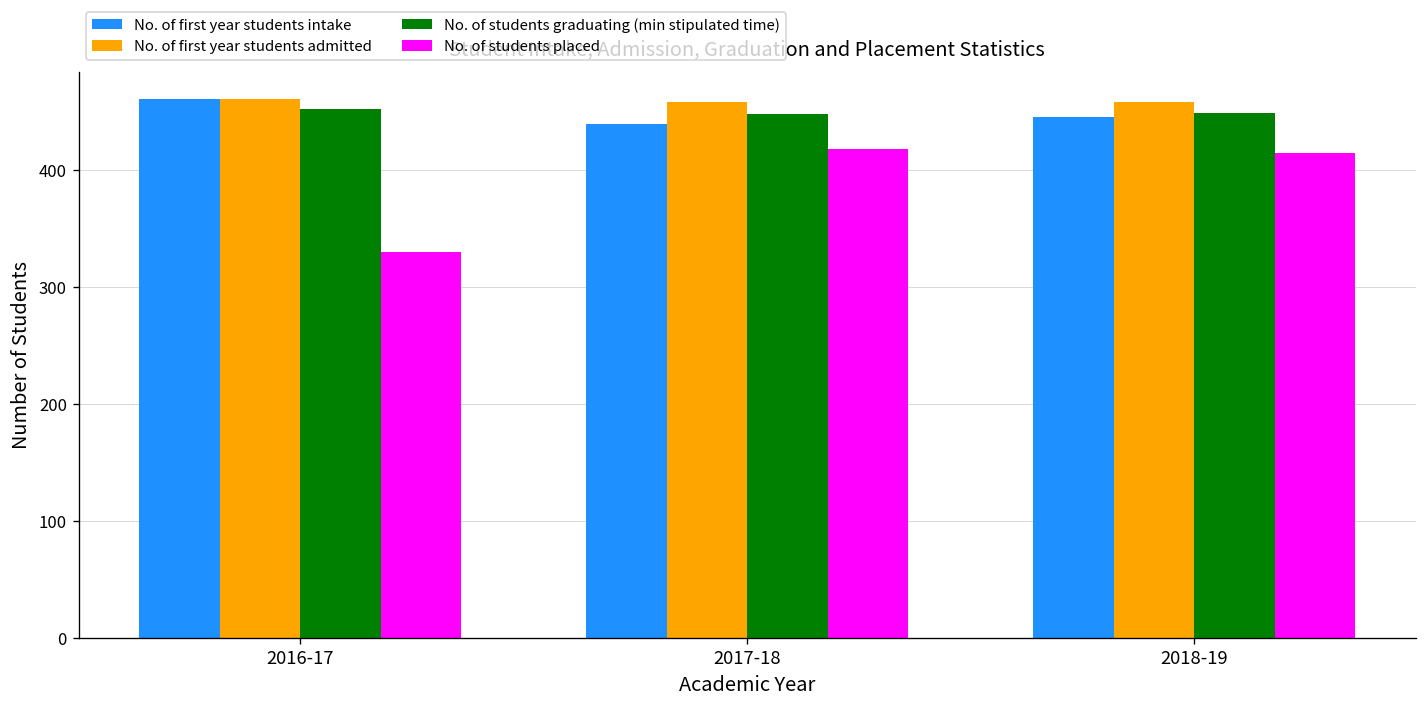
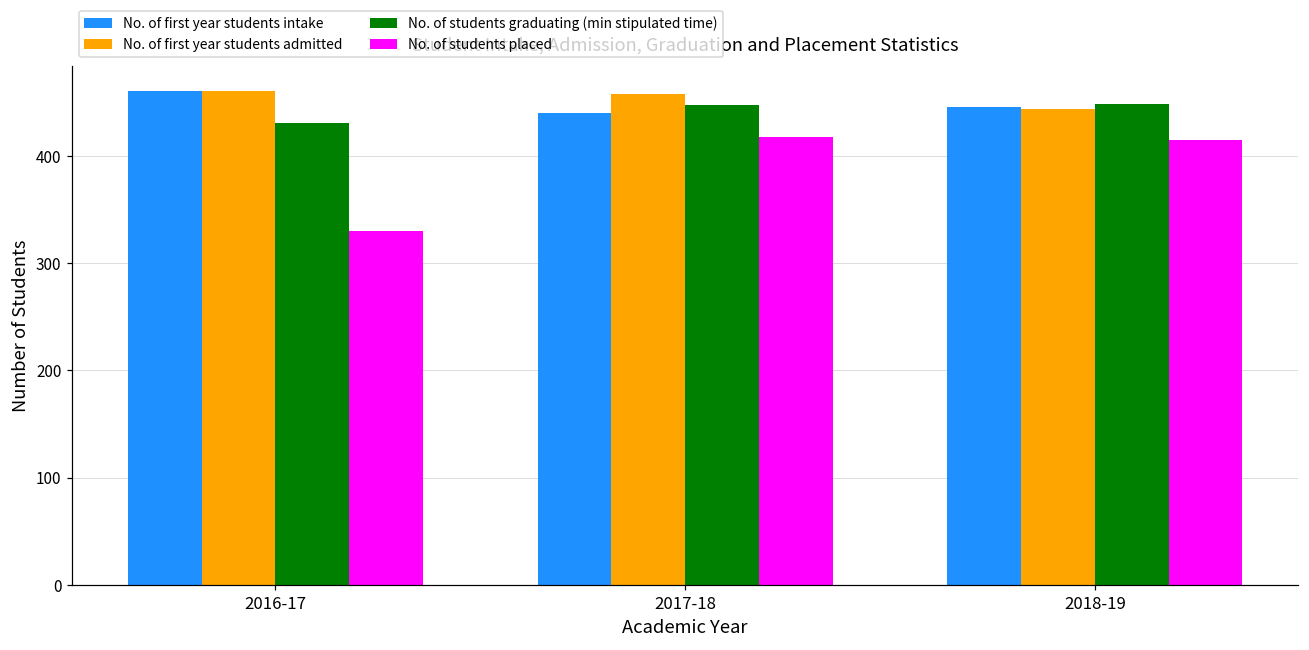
  {
    "No. of first year students intake": {
      "2016-17": 460,
      "2017-18": 440,
      "2018-19": 450
    },
    "No. of first year students admitted": {
      "2016-17": 460,
      "2017-18": 460,
-     "2018-19": 460
+     "2018-19": 440
    },
    "No. of students graduating (min stipulated time)": {
-     "2016-17": 450,
+     "2016-17": 430,
      "2017-18": 450,
      "2018-19": 450
    },
    "No. of students placed": {
      "2016-17": 330,
      "2017-18": 420,
      "2018-19": 420
    }
  }
